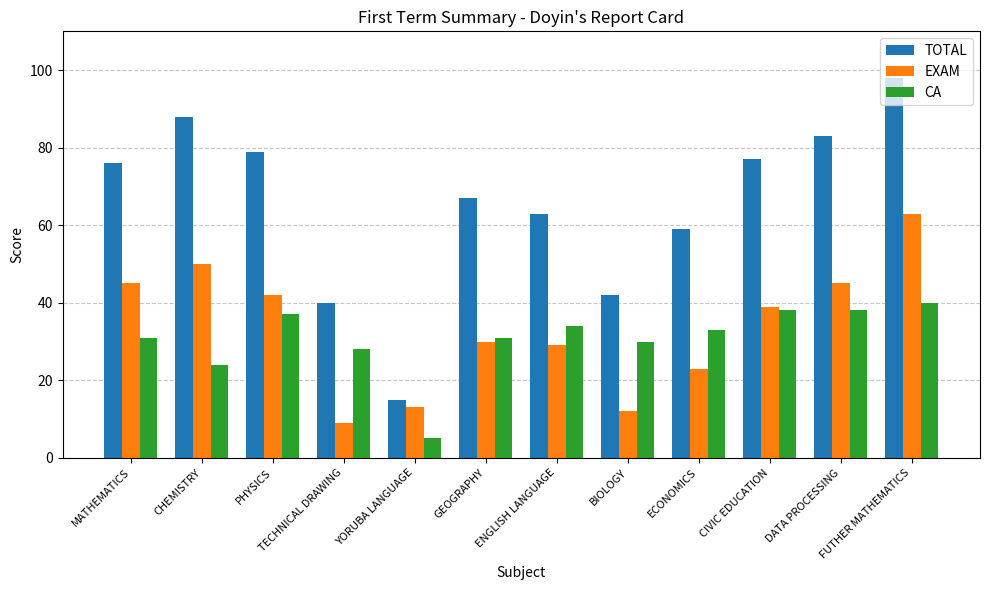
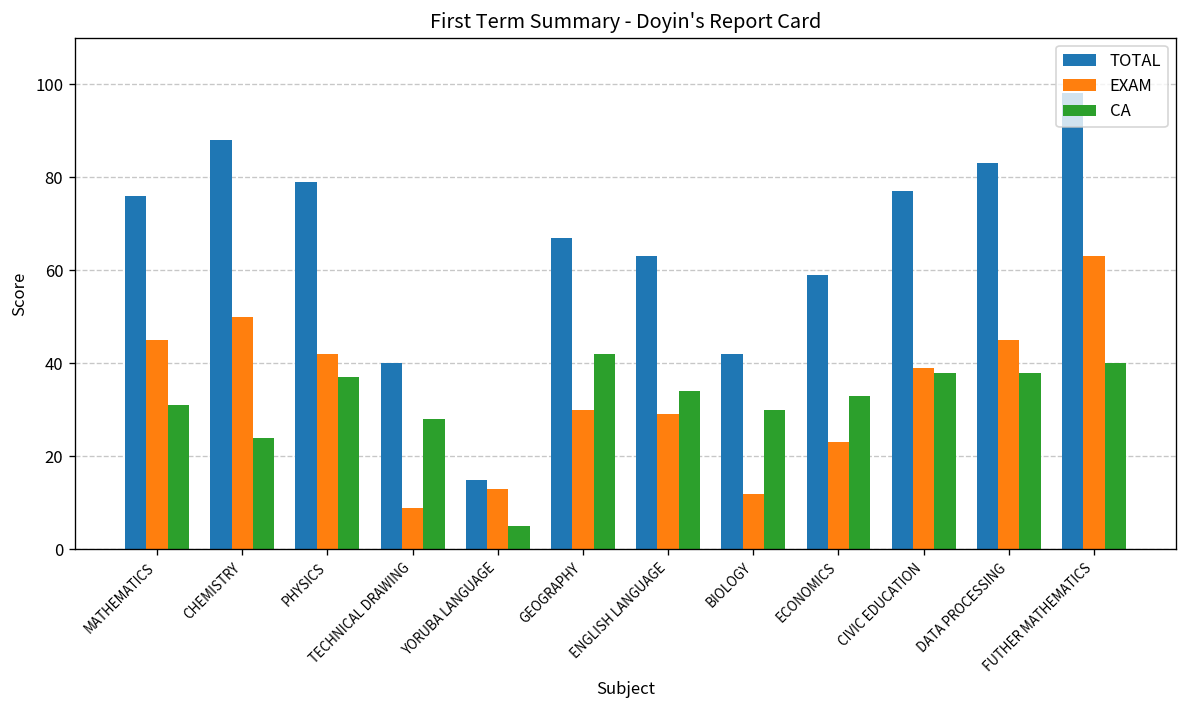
  {
    "TOTAL": {
      "MATHEMATICS": 76,
      "CHEMISTRY": 88,
      "PHYSICS": 79,
      "TECHNICAL DRAWING": 40,
      "YORUBA LANGUAGE": 15,
      "GEOGRAPHY": 67,
      "ENGLISH LANGUAGE": 63,
      "BIOLOGY": 42,
      "ECONOMICS": 59,
      "CIVIC EDUCATION": 77,
      "DATA PROCESSING": 83
    },
    "EXAM": {
      "MATHEMATICS": 45,
      "CHEMISTRY": 50,
      "PHYSICS": 42,
      "TECHNICAL DRAWING": 9,
      "YORUBA LANGUAGE": 13,
      "GEOGRAPHY": 30,
      "ENGLISH LANGUAGE": 29,
      "BIOLOGY": 12,
      "ECONOMICS": 23,
      "CIVIC EDUCATION": 39,
      "DATA PROCESSING": 45,
      "FUTHER MATHEMATICS": 63
    },
    "CA": {
      "MATHEMATICS": 31,
      "CHEMISTRY": 24,
      "PHYSICS": 37,
      "TECHNICAL DRAWING": 28,
      "YORUBA LANGUAGE": 5,
-     "GEOGRAPHY": 31,
+     "GEOGRAPHY": 42,
      "ENGLISH LANGUAGE": 34,
      "BIOLOGY": 30,
      "ECONOMICS": 33,
      "CIVIC EDUCATION": 38,
      "DATA PROCESSING": 38,
      "FUTHER MATHEMATICS": 40
    }
  }
